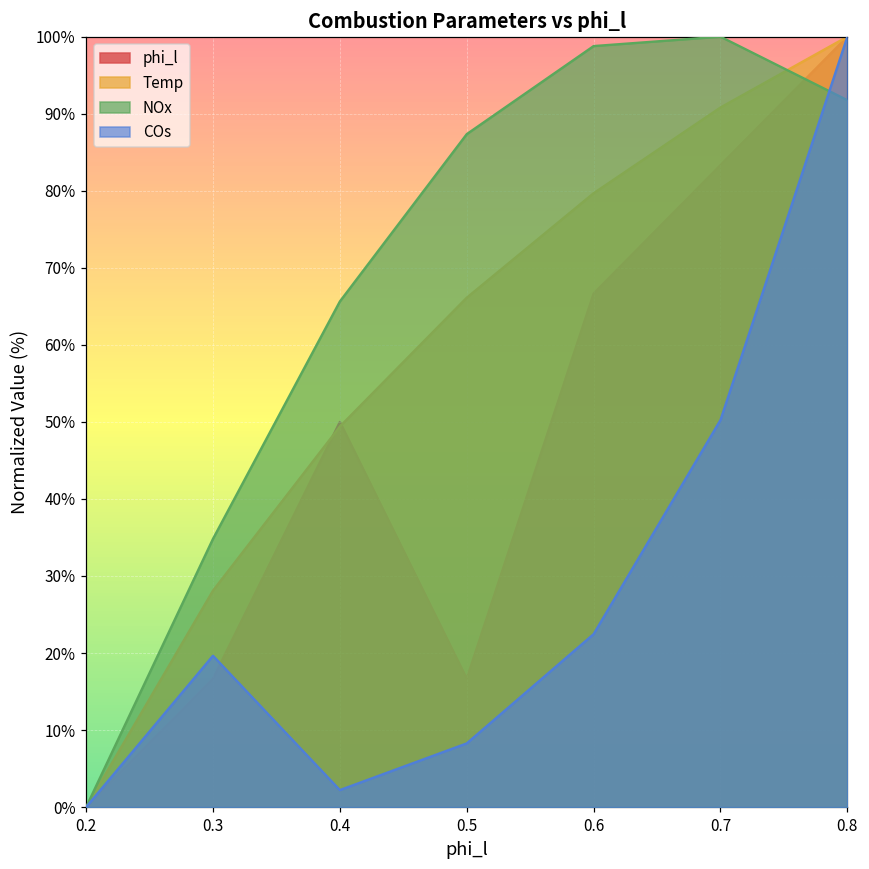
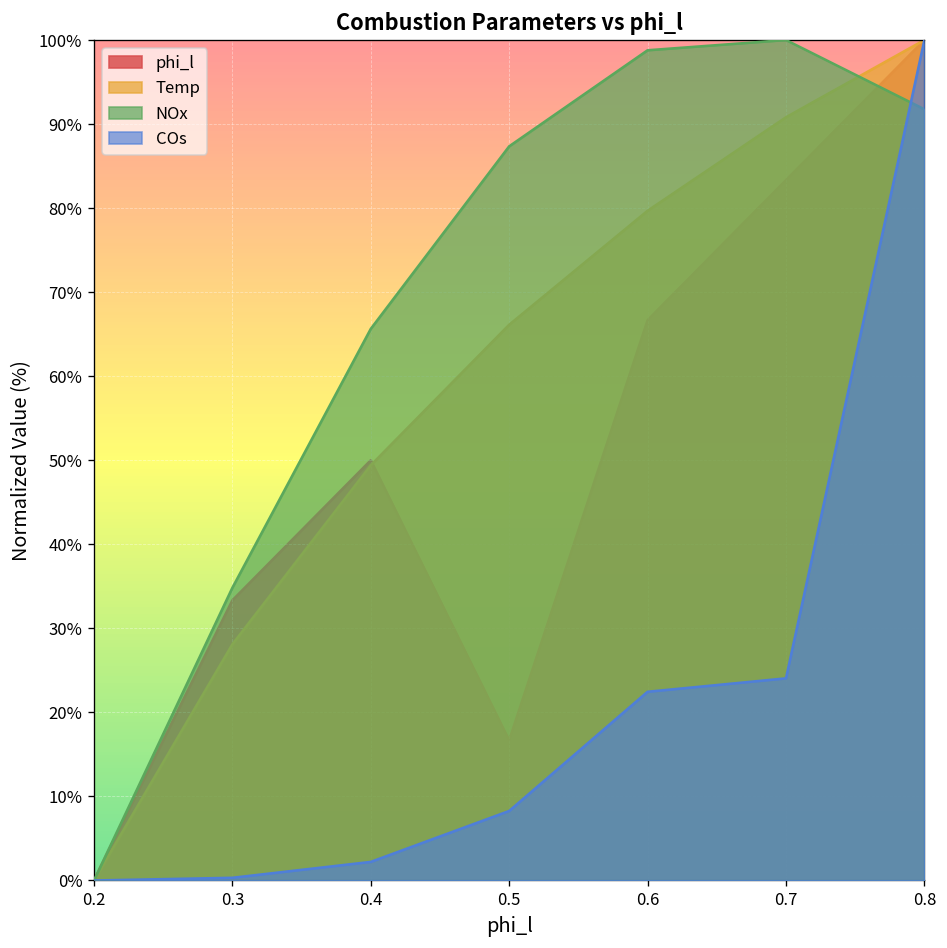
  {
    "phi_l": {
-     "0.3": "17%",
+     "0.3": "33%",
      "0.4": "50%",
      "0.5": "17%",
      "0.6": "67%",
      "0.7": "83%"
    },
    "Temp": {
      "0.3": "28%",
      "0.4": "49%",
      "0.5": "66%",
      "0.6": "80%",
      "0.7": "91%"
    },
    "NOx": {
      "0.3": "35%",
      "0.4": "66%",
      "0.5": "87%",
      "0.6": "99%",
      "0.7": "100%",
      "0.8": "92%"
    },
    "COs": {
-     "0.3": "20%",
+     "0.3": "0%",
      "0.4": "2%",
      "0.5": "8%",
      "0.6": "22%",
-     "0.7": "50%"
+     "0.7": "24%"
    }
  }
